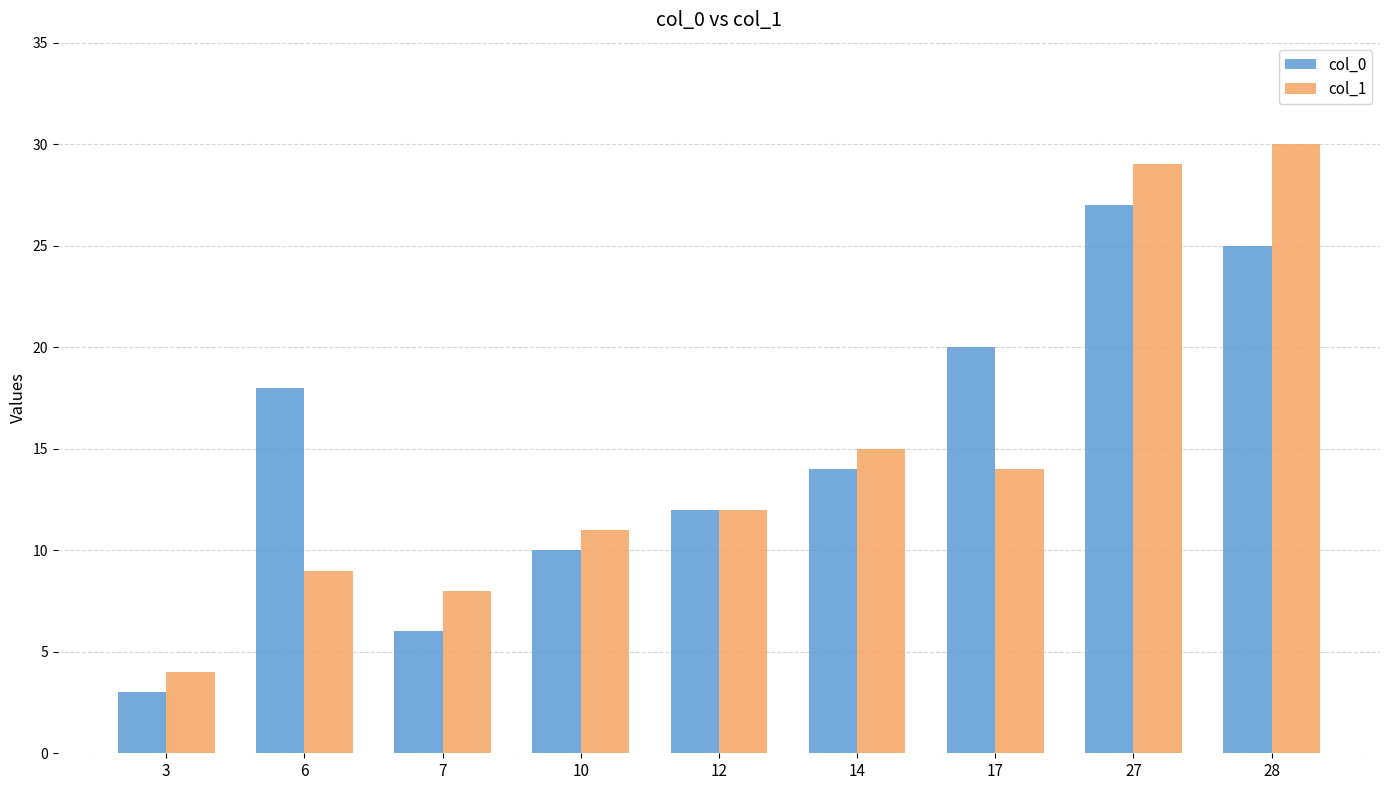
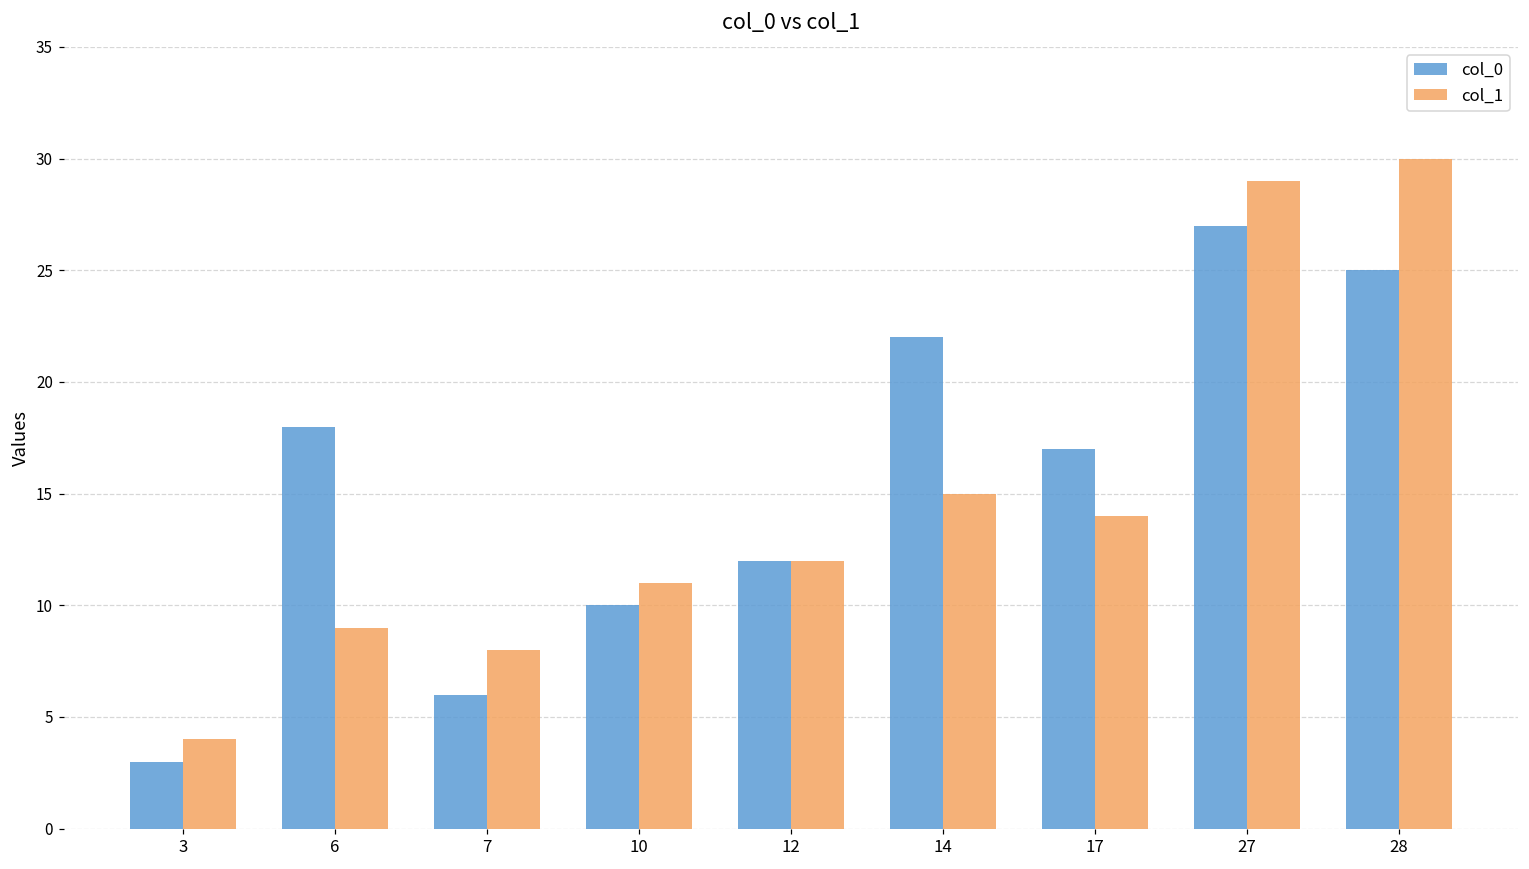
  {
    "col_0": {
      "3": 3,
      "6": 18,
      "7": 6,
      "10": 10,
      "12": 12,
-     "14": 14,
-     "17": 20,
+     "14": 22,
+     "17": 17,
      "27": 27,
      "28": 25
    },
    "col_1": {
      "3": 4,
      "6": 9,
      "7": 8,
      "10": 11,
      "12": 12,
      "14": 15,
      "17": 14,
      "27": 29,
      "28": 30
    }
  }
